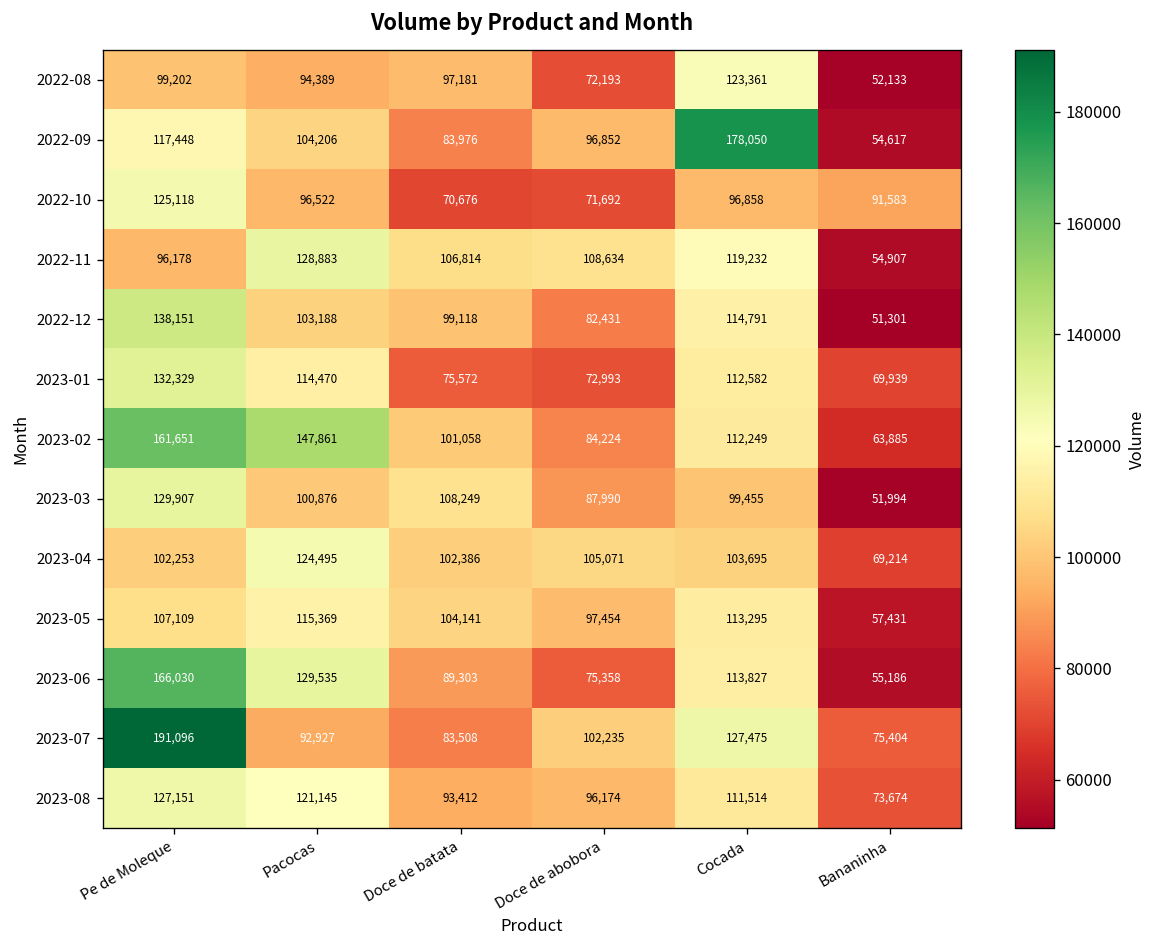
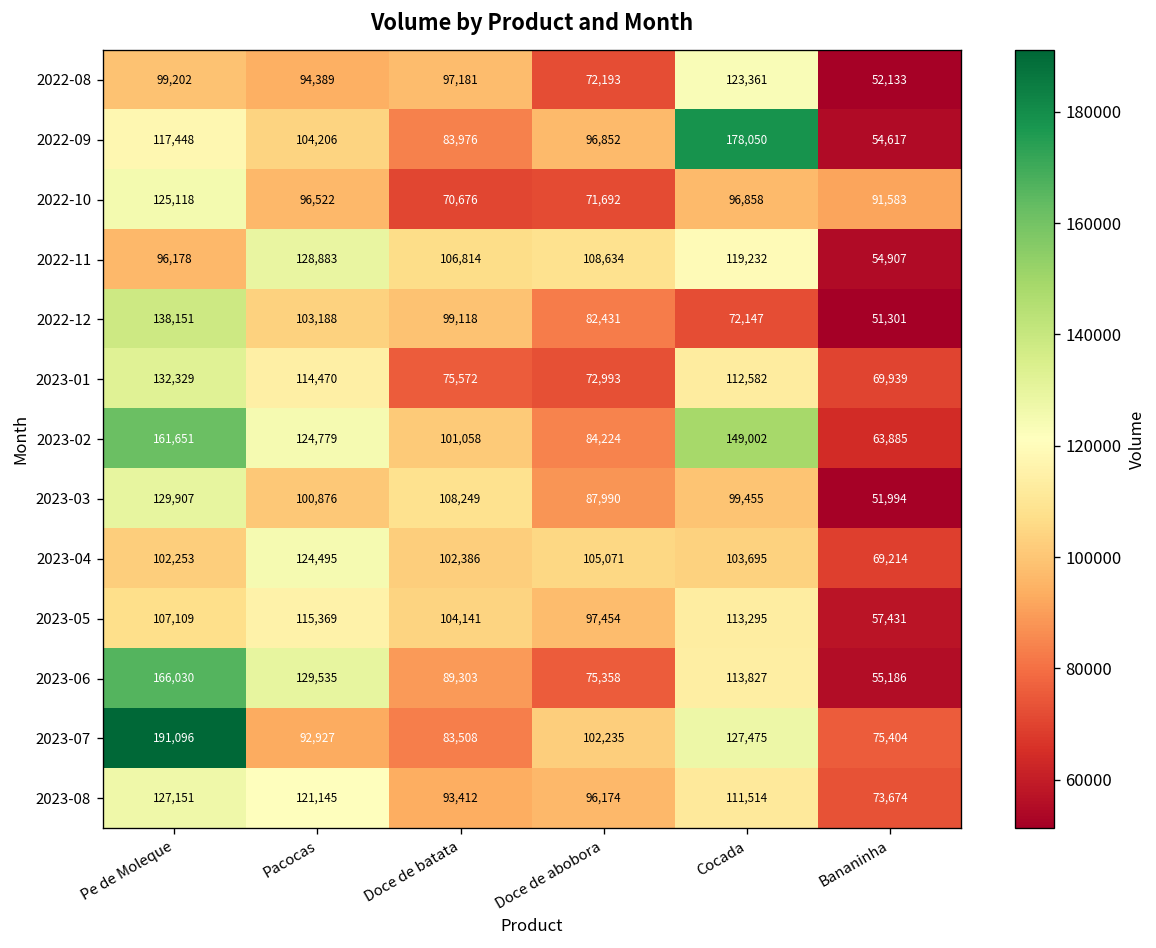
  {
    "2022-08": {
      "Pe de Moleque": "99,202",
      "Pacocas": "94,389",
      "Doce de batata": "97,181",
      "Doce de abobora": "72,193",
      "Cocada": "123,361",
      "Bananinha": "52,133"
    },
    "2022-09": {
      "Pe de Moleque": "117,448",
      "Pacocas": "104,206",
      "Doce de batata": "83,976",
      "Doce de abobora": "96,852",
      "Cocada": "178,050",
      "Bananinha": "54,617"
    },
    "2022-10": {
      "Pe de Moleque": "125,118",
      "Pacocas": "96,522",
      "Doce de batata": "70,676",
      "Doce de abobora": "71,692",
      "Cocada": "96,858",
      "Bananinha": "91,583"
    },
    "2022-11": {
      "Pe de Moleque": "96,178",
      "Pacocas": "128,883",
      "Doce de batata": "106,814",
      "Doce de abobora": "108,634",
      "Cocada": "119,232",
      "Bananinha": "54,907"
    },
    "2022-12": {
      "Pe de Moleque": "138,151",
      "Pacocas": "103,188",
      "Doce de batata": "99,118",
      "Doce de abobora": "82,431",
-     "Cocada": "114,791",
+     "Cocada": "72,147",
      "Bananinha": "51,301"
    },
    "2023-01": {
      "Pe de Moleque": "132,329",
      "Pacocas": "114,470",
      "Doce de batata": "75,572",
      "Doce de abobora": "72,993",
      "Cocada": "112,582",
      "Bananinha": "69,939"
    },
    "2023-02": {
      "Pe de Moleque": "161,651",
-     "Pacocas": "147,861",
+     "Pacocas": "124,779",
      "Doce de batata": "101,058",
      "Doce de abobora": "84,224",
-     "Cocada": "112,249",
+     "Cocada": "149,002",
      "Bananinha": "63,885"
    },
    "2023-03": {
      "Pe de Moleque": "129,907",
      "Pacocas": "100,876",
      "Doce de batata": "108,249",
      "Doce de abobora": "87,990",
      "Cocada": "99,455",
      "Bananinha": "51,994"
    },
    "2023-04": {
      "Pe de Moleque": "102,253",
      "Pacocas": "124,495",
      "Doce de batata": "102,386",
      "Doce de abobora": "105,071",
      "Cocada": "103,695",
      "Bananinha": "69,214"
    },
    "2023-05": {
      "Pe de Moleque": "107,109",
      "Pacocas": "115,369",
      "Doce de batata": "104,141",
      "Doce de abobora": "97,454",
      "Cocada": "113,295",
      "Bananinha": "57,431"
    },
    "2023-06": {
      "Pe de Moleque": "166,030",
      "Pacocas": "129,535",
      "Doce de batata": "89,303",
      "Doce de abobora": "75,358",
      "Cocada": "113,827",
      "Bananinha": "55,186"
    },
    "2023-07": {
      "Pe de Moleque": "191,096",
      "Pacocas": "92,927",
      "Doce de batata": "83,508",
      "Doce de abobora": "102,235",
      "Cocada": "127,475",
      "Bananinha": "75,404"
    },
    "2023-08": {
      "Pe de Moleque": "127,151",
      "Pacocas": "121,145",
      "Doce de batata": "93,412",
      "Doce de abobora": "96,174",
      "Cocada": "111,514",
      "Bananinha": "73,674"
    }
  }
